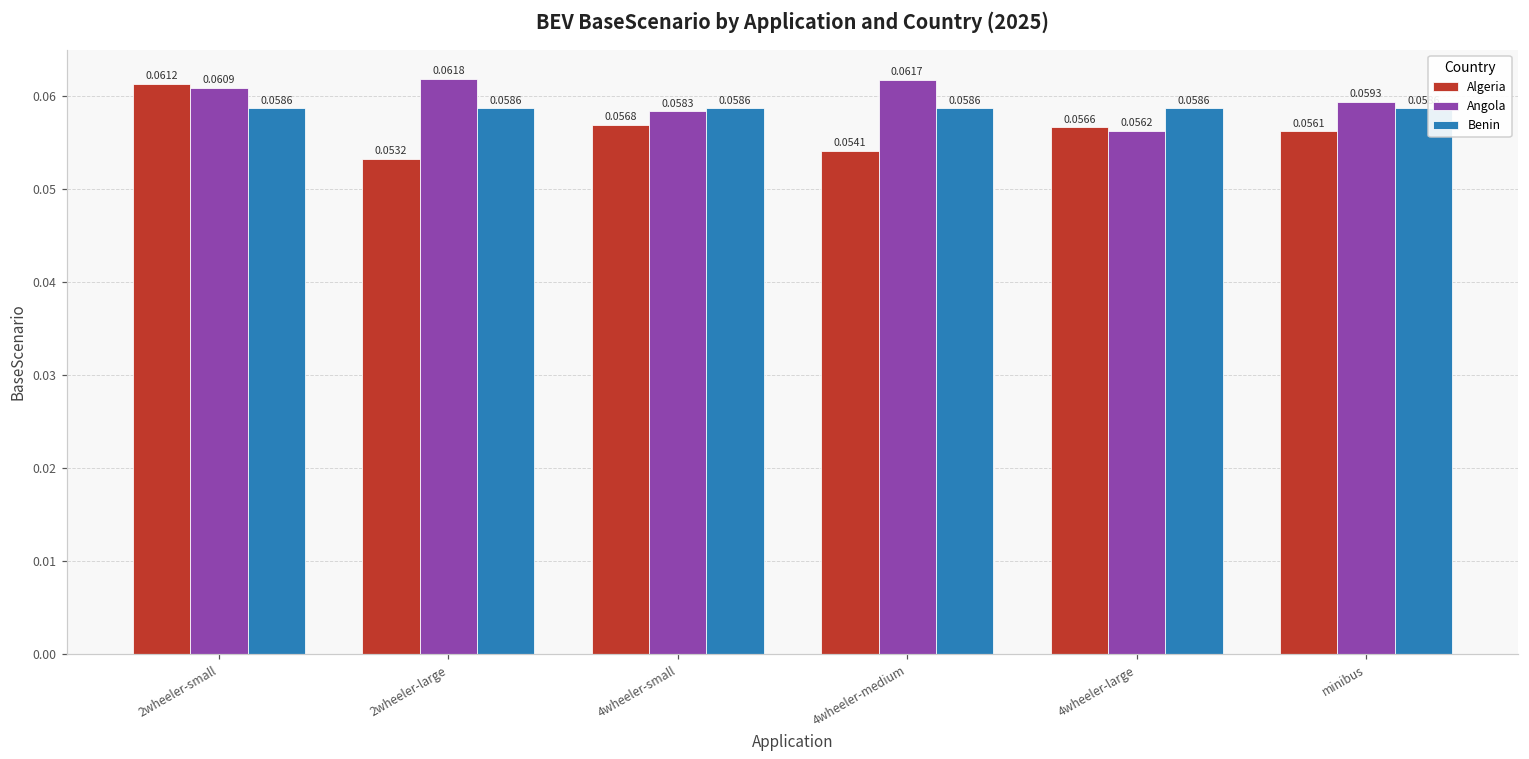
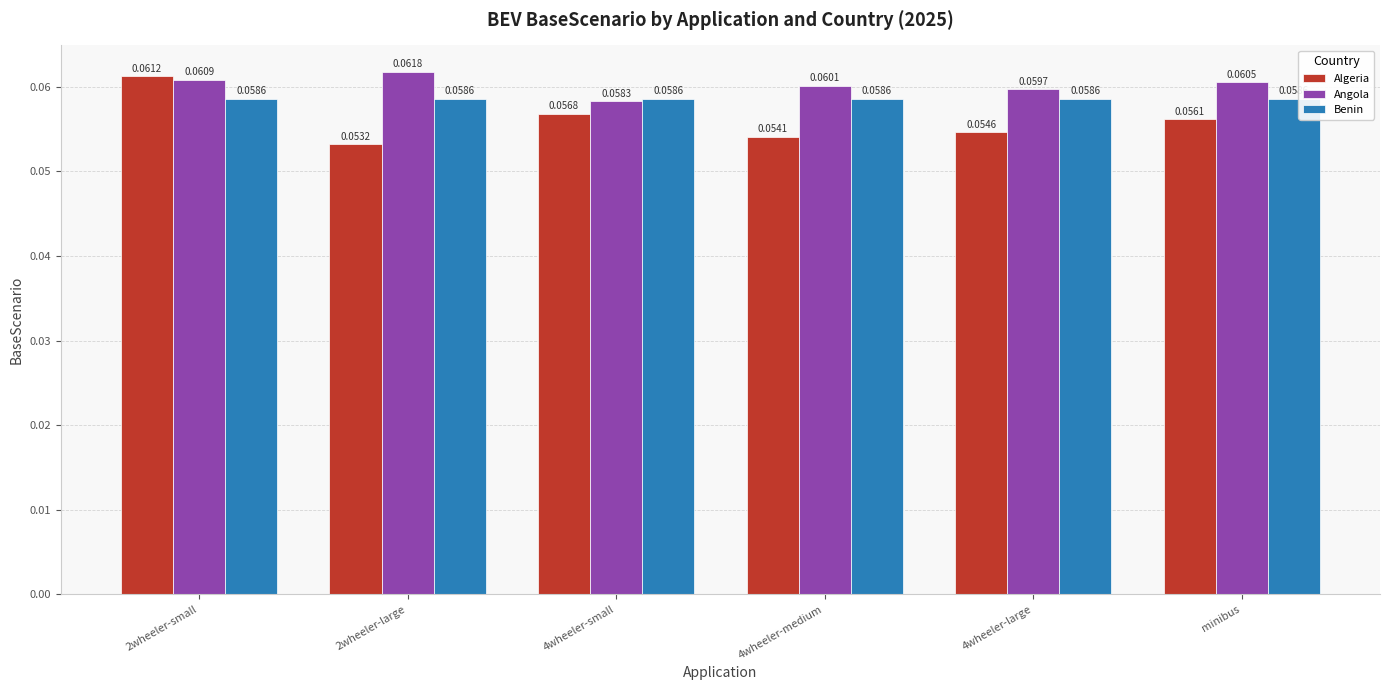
  {
    "Algeria": {
      "2wheeler-small": 0.0612,
      "2wheeler-large": 0.0532,
      "4wheeler-small": 0.0568,
      "4wheeler-medium": 0.0541,
-     "4wheeler-large": 0.0566,
+     "4wheeler-large": 0.0546,
      "minibus": 0.0561
    },
    "Angola": {
      "2wheeler-small": 0.0609,
      "2wheeler-large": 0.0618,
      "4wheeler-small": 0.0583,
-     "4wheeler-medium": 0.0617,
-     "4wheeler-large": 0.0562,
-     "minibus": 0.0593
+     "4wheeler-medium": 0.0601,
+     "4wheeler-large": 0.0597,
+     "minibus": 0.0605
    },
    "Benin": {
      "2wheeler-small": 0.0586,
      "2wheeler-large": 0.0586,
      "4wheeler-small": 0.0586,
      "4wheeler-medium": 0.0586,
      "4wheeler-large": 0.0586
    }
  }
